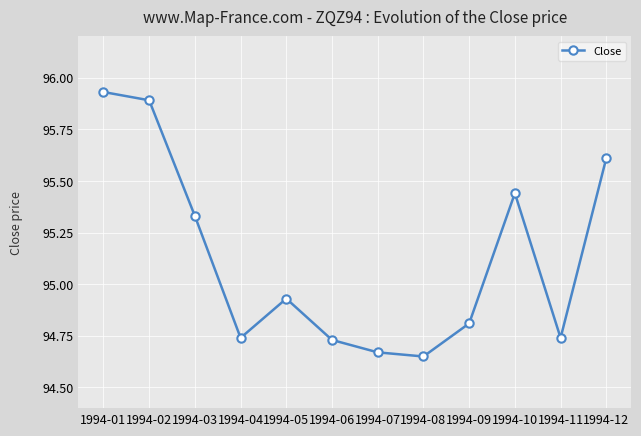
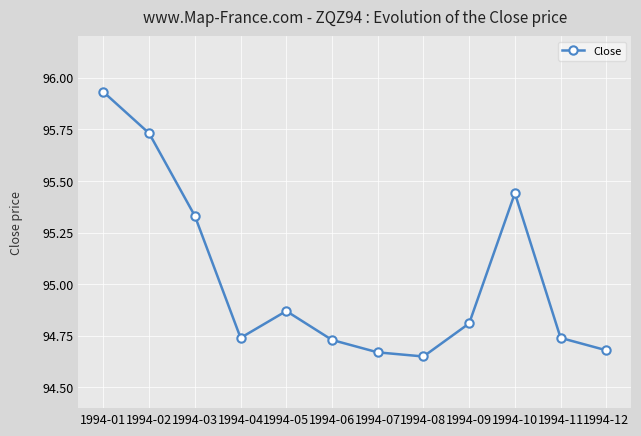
  {
    "1994-01": 95.93,
-   "1994-02": 95.89,
+   "1994-02": 95.73,
    "1994-03": 95.33,
    "1994-04": 94.74,
-   "1994-05": 94.93,
+   "1994-05": 94.87,
    "1994-06": 94.73,
    "1994-07": 94.67,
    "1994-08": 94.65,
    "1994-09": 94.81,
    "1994-10": 95.44,
    "1994-11": 94.74,
-   "1994-12": 95.61
+   "1994-12": 94.68
  }
